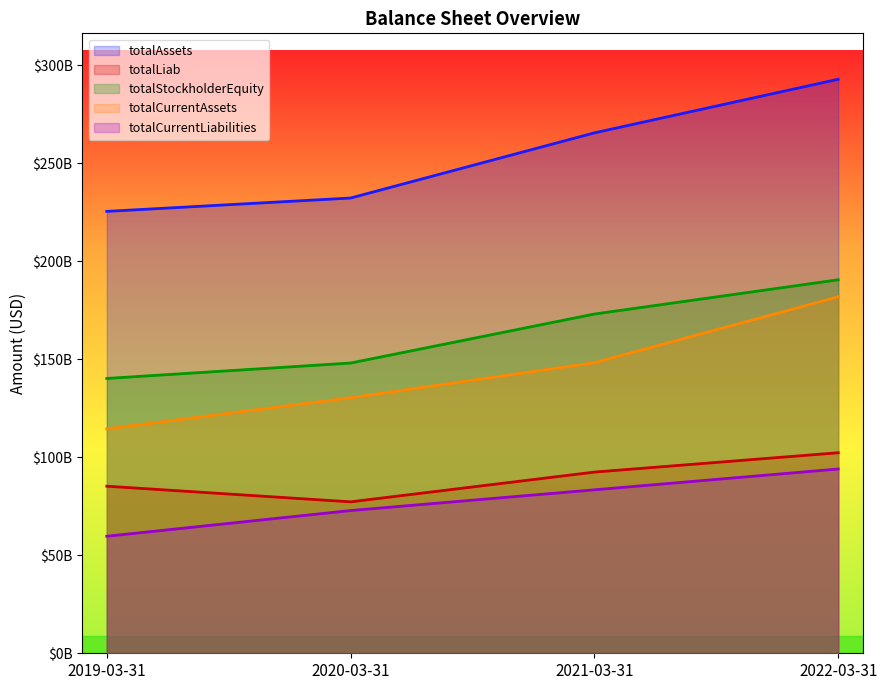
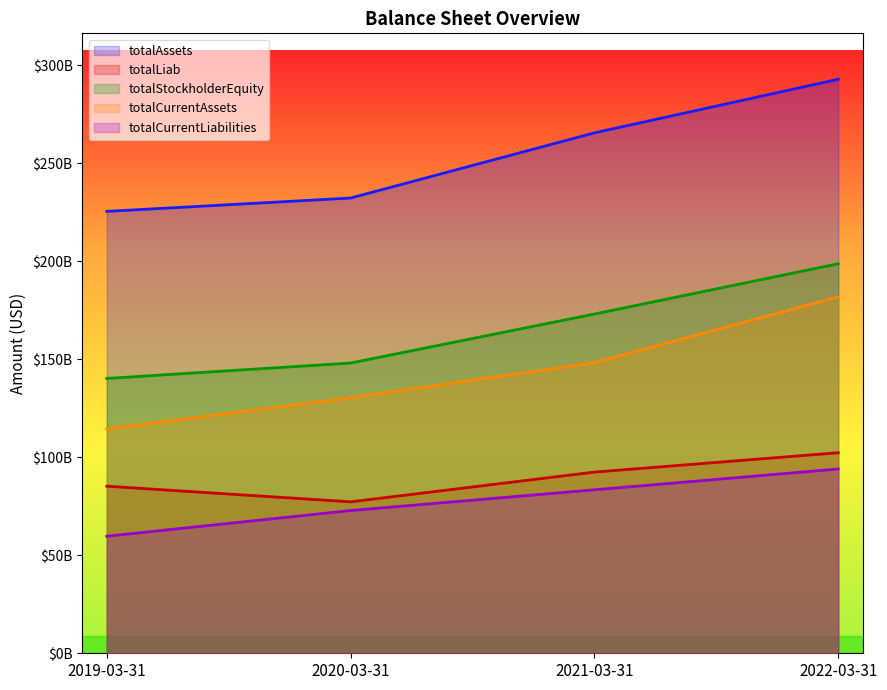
  {
    "totalStockholderEquity": {
      "2019-03-31": "$140000000000",
      "2020-03-31": "$148000000000",
      "2021-03-31": "$173000000000",
-     "2022-03-31": "$191000000000"
+     "2022-03-31": "$199000000000"
    }
  }
